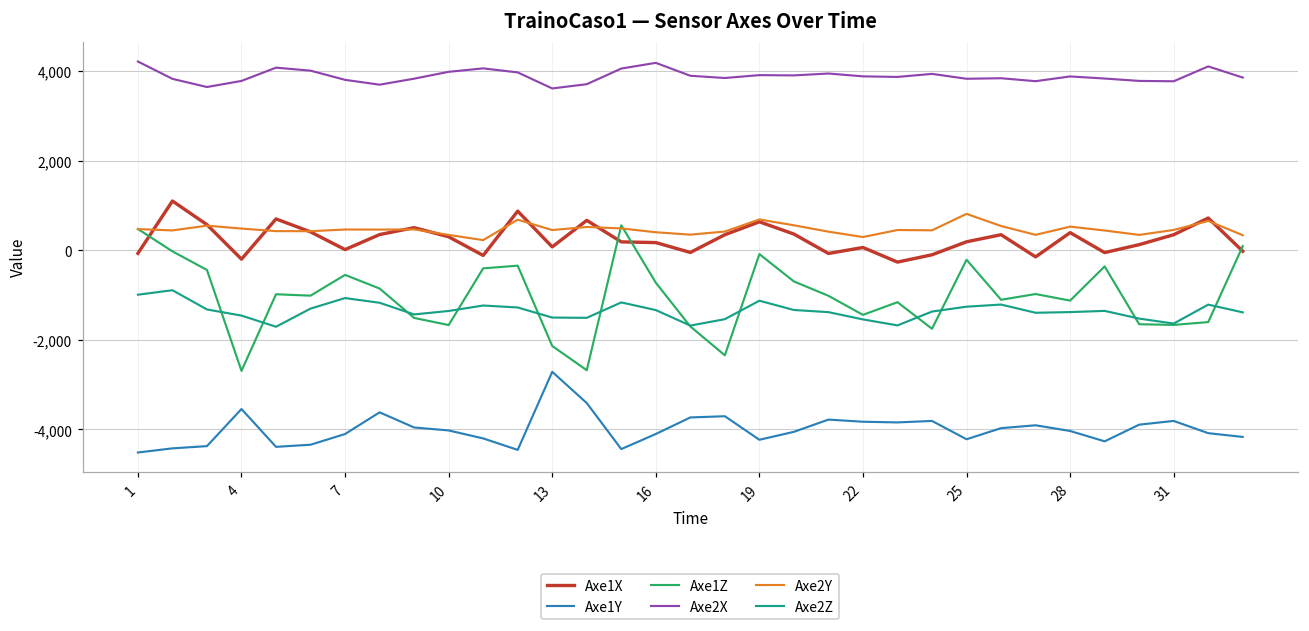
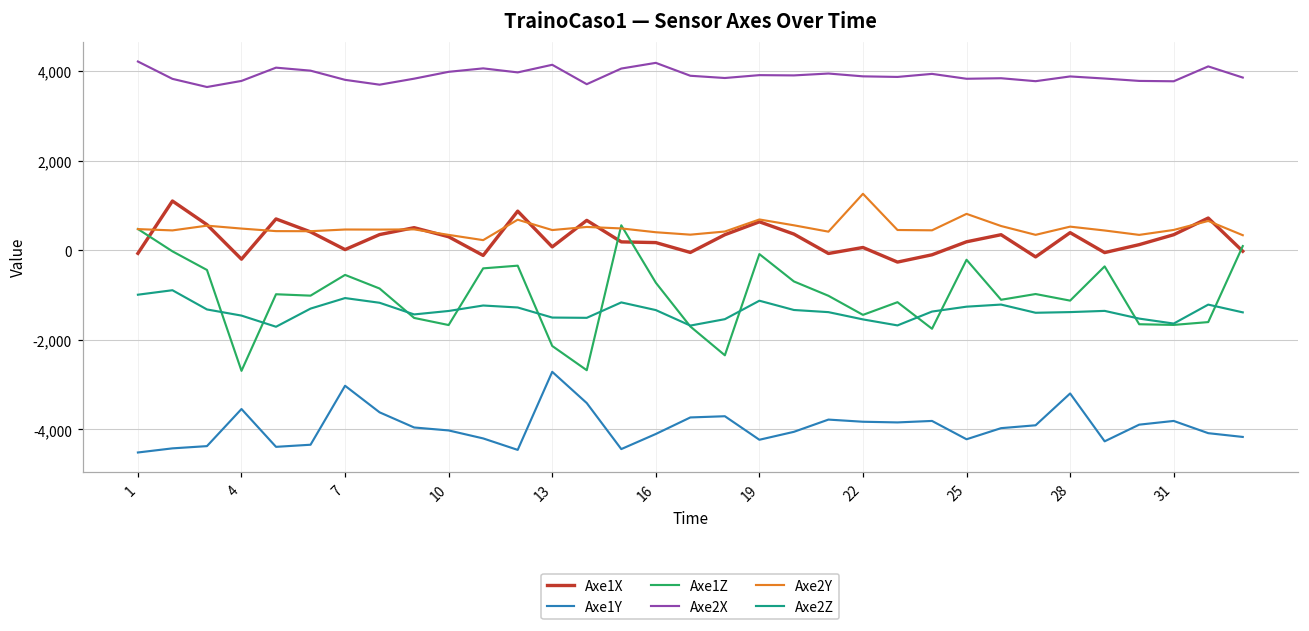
  {
    "Axe1X": {
      "1": "-100",
      "4": "-200",
      "7": "0",
      "13": "100",
      "16": "200",
      "22": "100",
      "25": "200",
      "28": "400",
      "31": "300"
    },
    "Axe1Y": {
      "1": "-4,500",
      "4": "-3,500",
-     "7": "-4,100",
+     "7": "-3,000",
      "10": "-4,000",
      "13": "-2,700",
      "16": "-4,100",
      "19": "-4,200",
      "22": "-3,800",
      "25": "-4,200",
-     "28": "-4,000",
+     "28": "-3,200",
      "31": "-3,800"
    },
    "Axe2X": {
      "1": "4,200",
      "4": "3,800",
      "7": "3,800",
      "10": "4,000",
-     "13": "3,600",
+     "13": "4,100",
      "16": "4,200",
      "19": "3,900",
      "22": "3,900",
      "25": "3,800",
      "28": "3,900",
      "31": "3,800"
    },
    "Axe2Y": {
      "4": "500",
      "7": "500",
      "13": "500",
      "16": "400",
-     "22": "300",
+     "22": "1,300",
      "25": "800",
      "28": "500",
      "31": "500"
    }
  }
